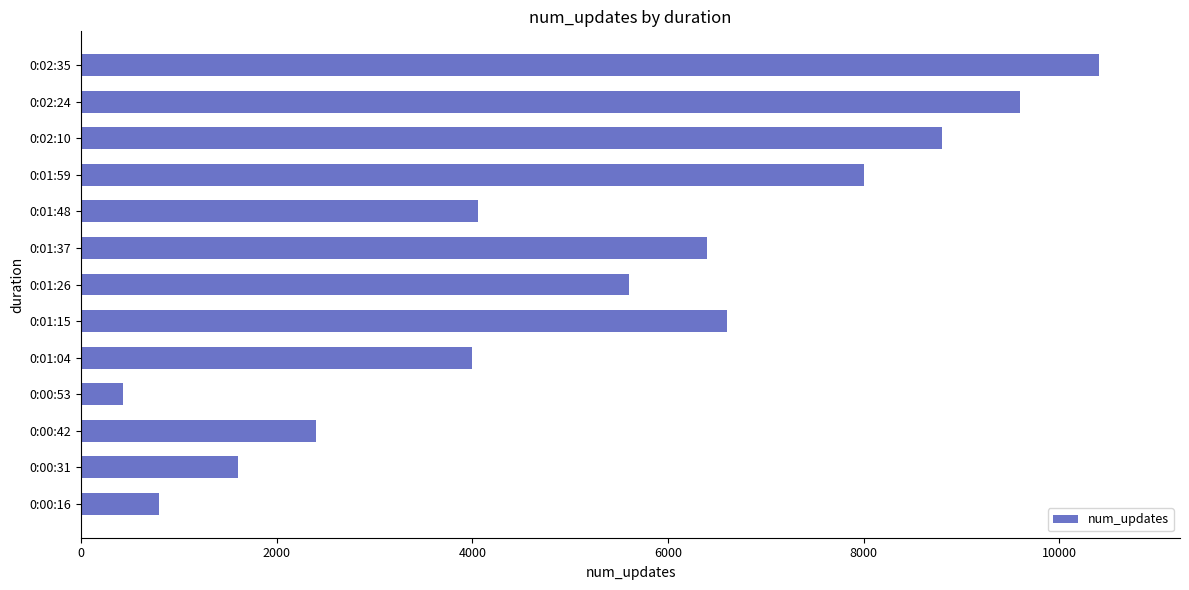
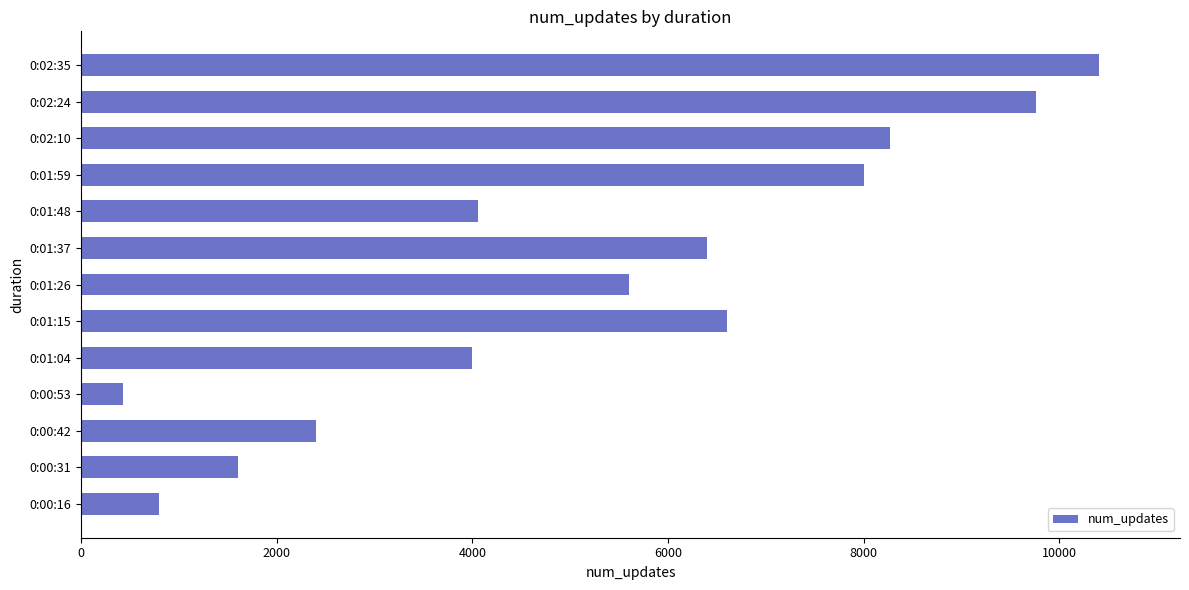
  {
    "0:02:35": 10400,
-   "0:02:24": 9600,
-   "0:02:10": 8800,
+   "0:02:24": 9800,
+   "0:02:10": 8300,
    "0:01:59": 8000,
    "0:01:48": 4100,
    "0:01:37": 6400,
    "0:01:26": 5600,
    "0:01:15": 6600,
    "0:01:04": 4000,
    "0:00:53": 400,
    "0:00:42": 2400,
    "0:00:31": 1600,
    "0:00:16": 800
  }
